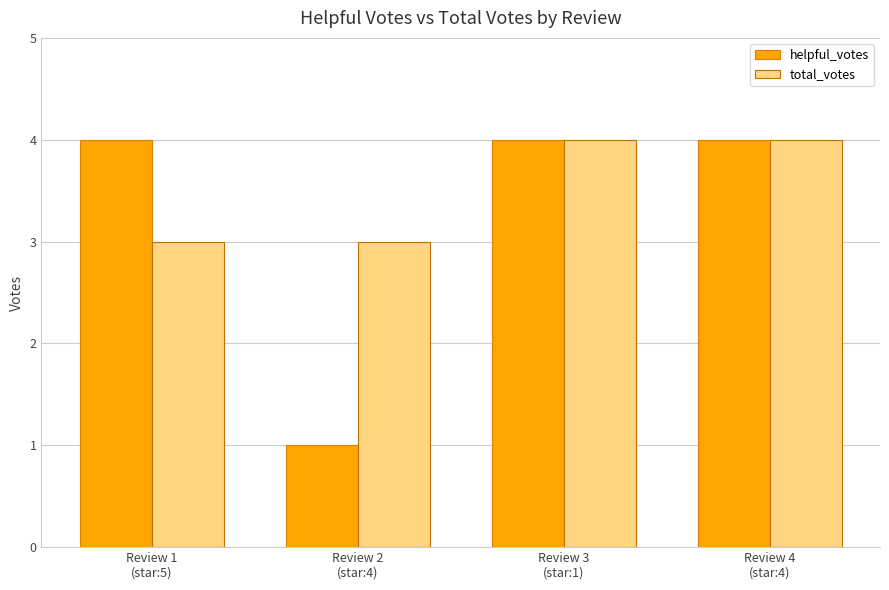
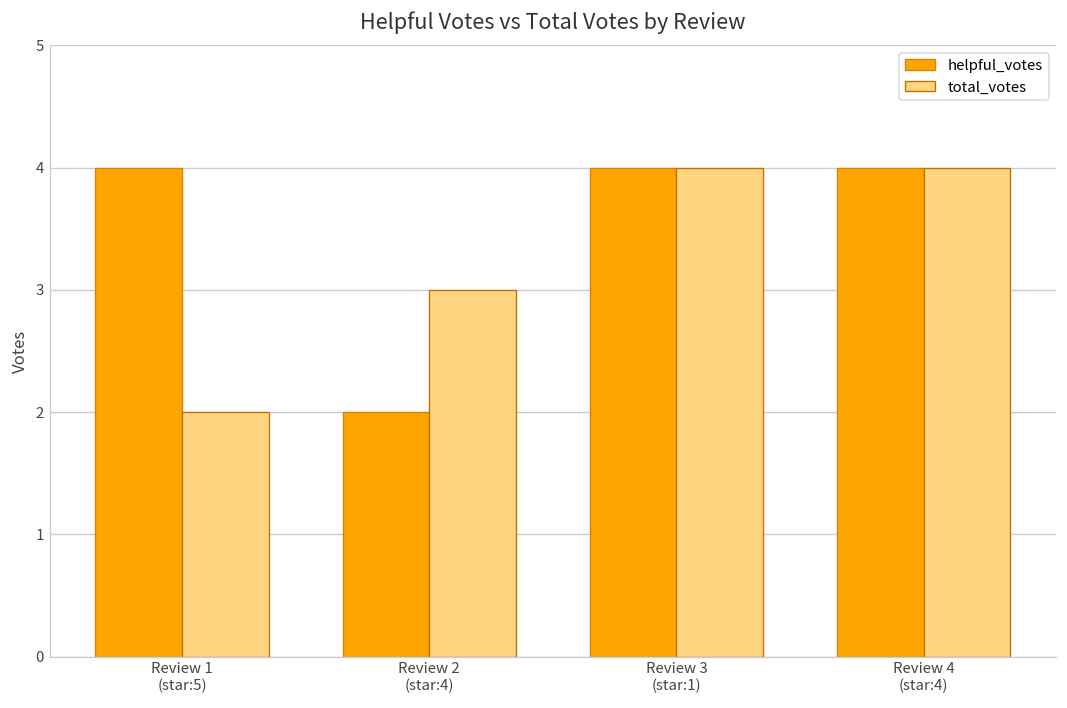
  {
    "helpful_votes": {
      "Review 1 (star:5)": 4,
-     "Review 2 (star:4)": 1,
+     "Review 2 (star:4)": 2,
      "Review 3 (star:1)": 4,
      "Review 4 (star:4)": 4
    },
    "total_votes": {
-     "Review 1 (star:5)": 3,
+     "Review 1 (star:5)": 2,
      "Review 2 (star:4)": 3,
      "Review 3 (star:1)": 4,
      "Review 4 (star:4)": 4
    }
  }
